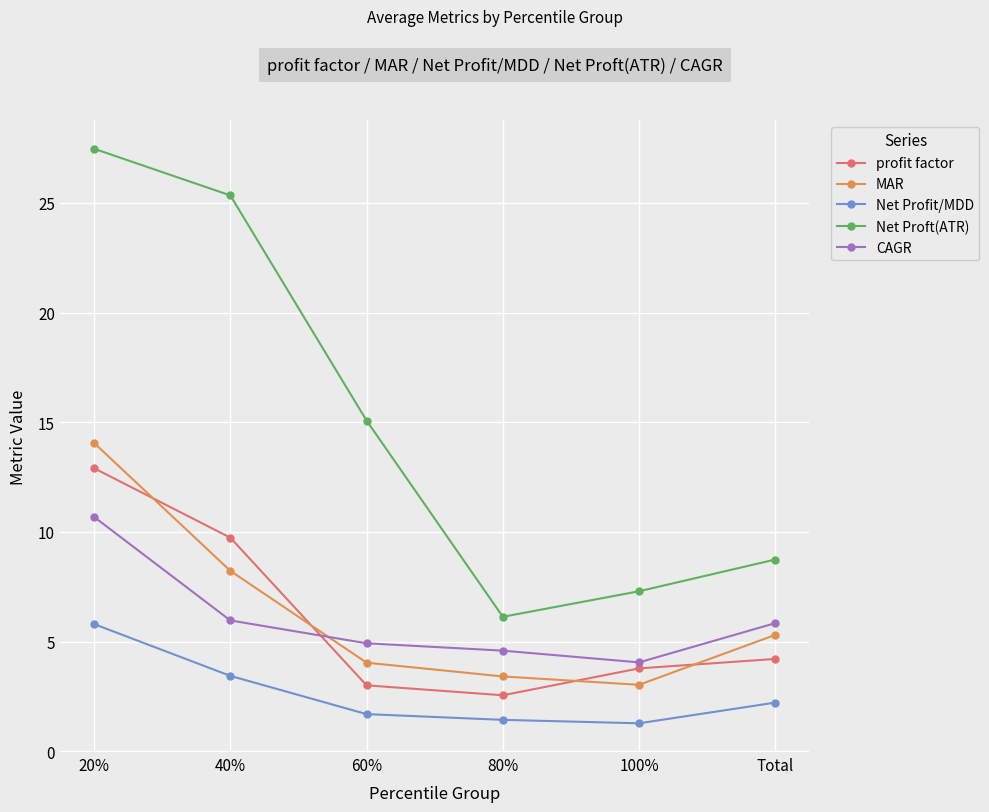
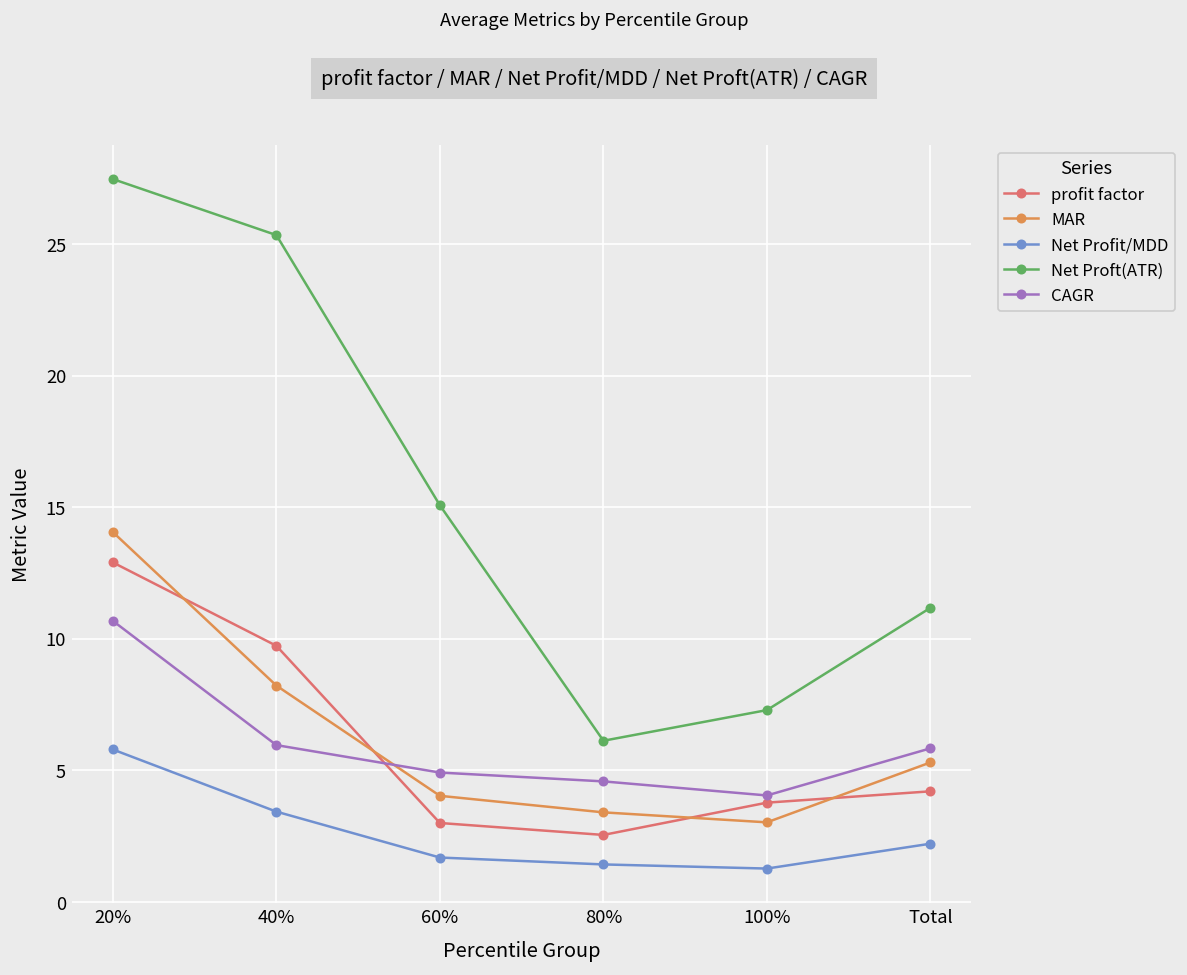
  {
    "Net Proft(ATR)": {
      "20%": 27.5,
      "40%": 25.3,
      "60%": 15.1,
      "80%": 6.1,
      "100%": 7.3,
-     "Total": 8.7
+     "Total": 11.2
    }
  }
